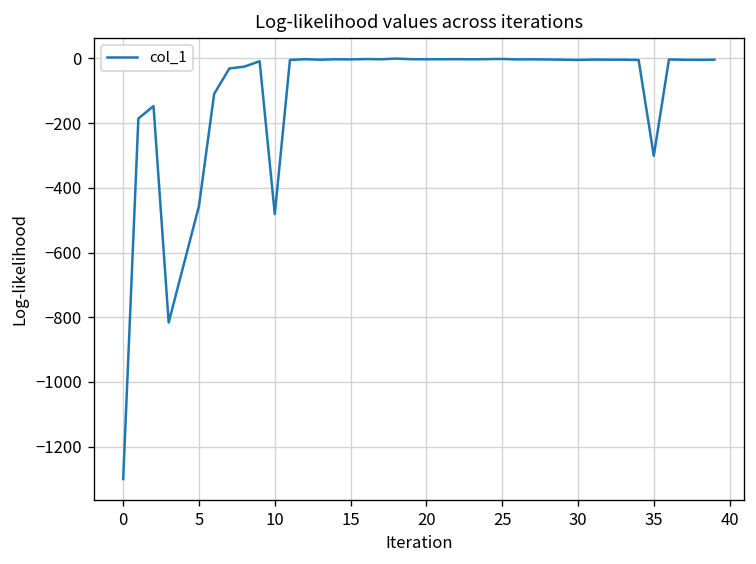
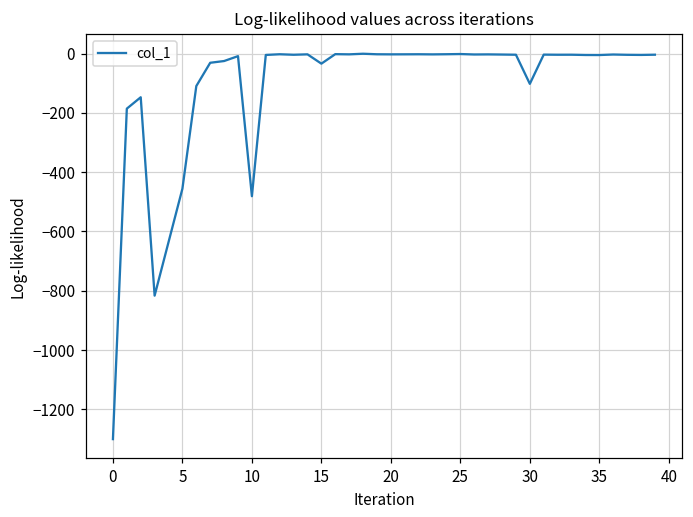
  {
    "0": -1300,
    "5": -460,
    "10": -480,
-   "15": 0,
+   "15": -30,
    "20": 0,
    "25": 0,
-   "30": 0,
-   "35": -300
+   "30": -100,
+   "35": 0
  }
